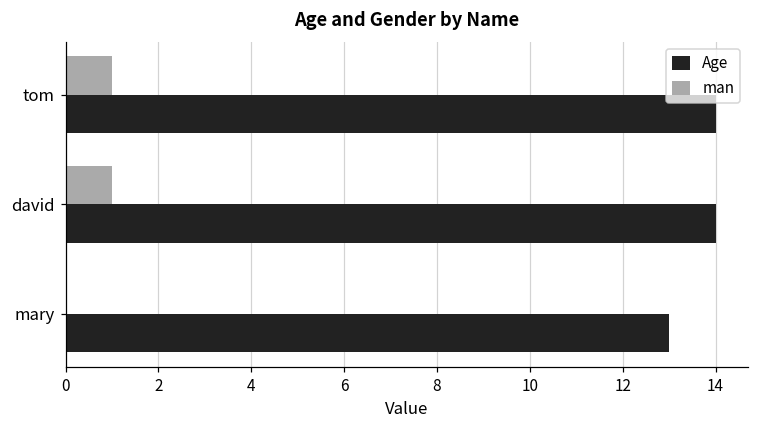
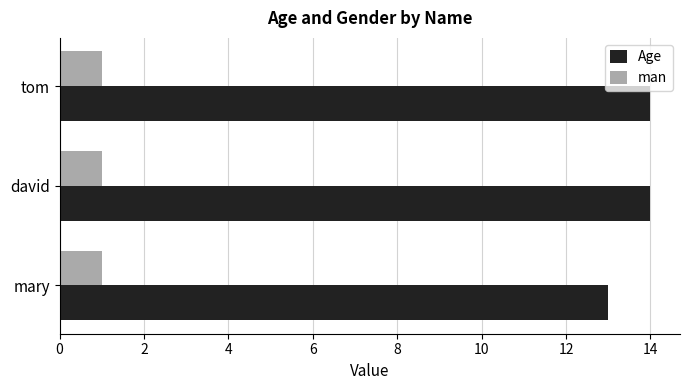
  {
    "Age": {
      "tom": 14,
      "david": 14,
      "mary": 13
    },
    "man": {
      "tom": 1,
      "david": 1,
-     "mary": 0
+     "mary": 1
    }
  }
